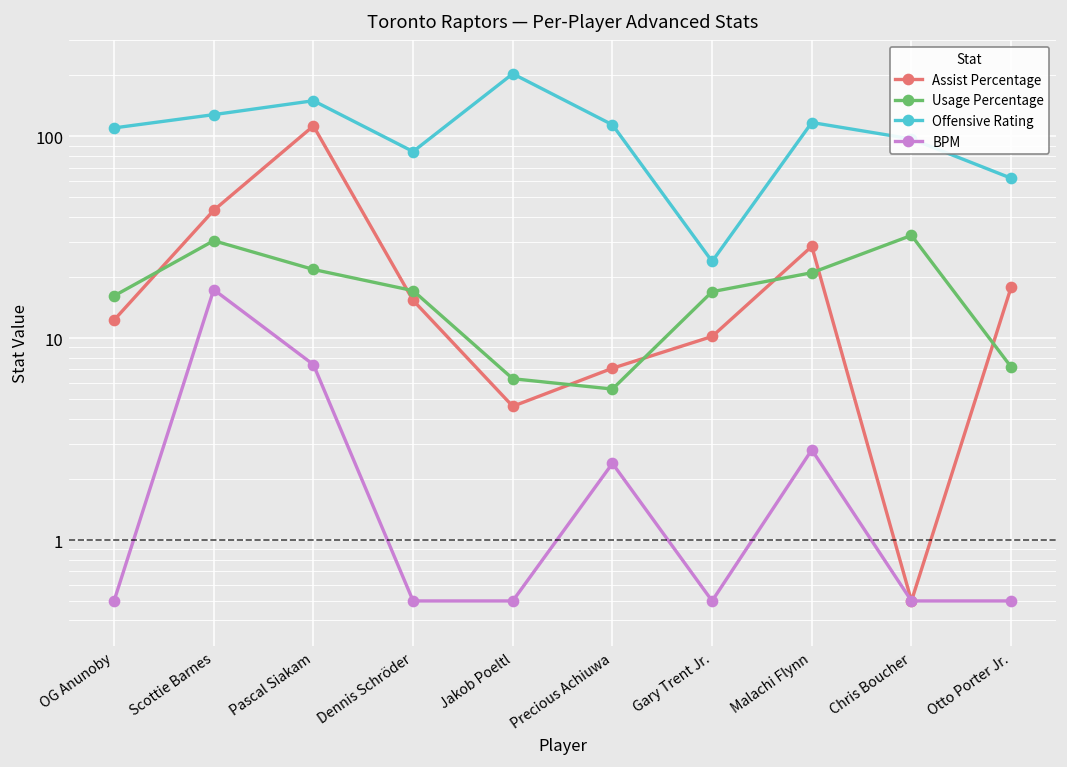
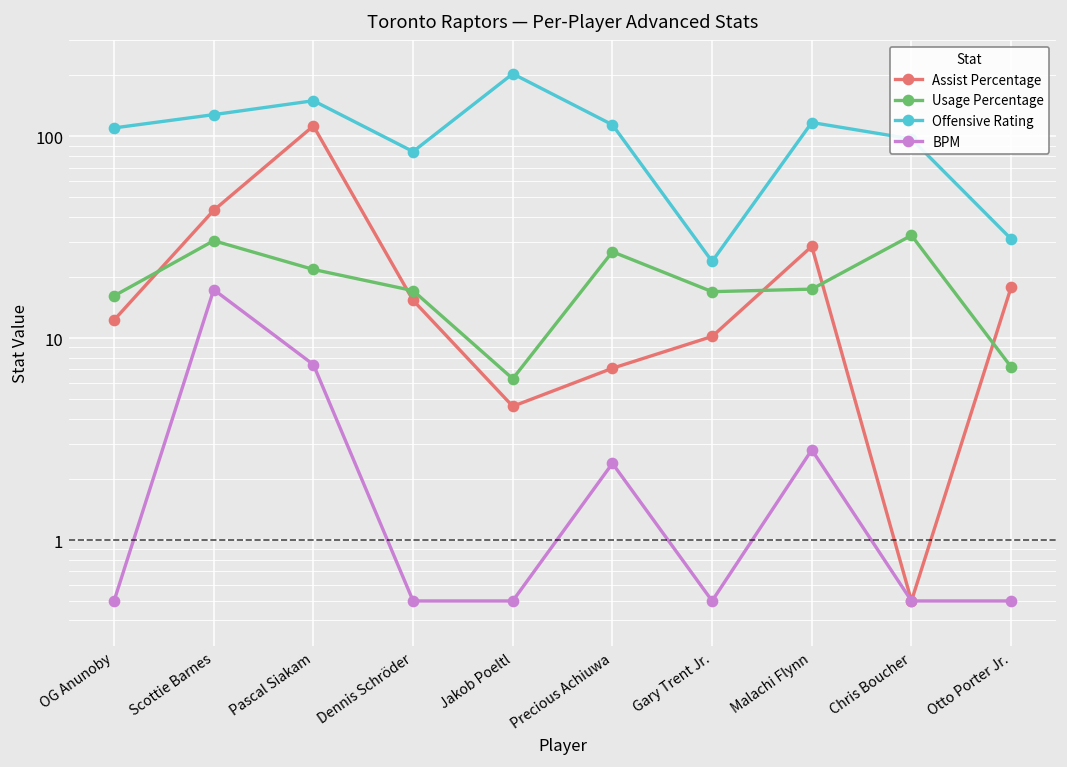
  {
    "Assist Percentage": {
      "OG Anunoby": 12,
      "Scottie Barnes": 43,
      "Pascal Siakam": 110,
      "Dennis Schröder": 15,
      "Jakob Poeltl": 4.6,
      "Precious Achiuwa": 7.1,
      "Gary Trent Jr.": 10,
      "Malachi Flynn": 29,
      "Otto Porter Jr.": 18
    },
    "Usage Percentage": {
      "OG Anunoby": 16,
      "Scottie Barnes": 30,
      "Pascal Siakam": 22,
      "Dennis Schröder": 17,
      "Jakob Poeltl": 6.3,
-     "Precious Achiuwa": 5.6,
+     "Precious Achiuwa": 27,
      "Gary Trent Jr.": 17,
-     "Malachi Flynn": 21,
+     "Malachi Flynn": 18,
      "Chris Boucher": 32,
      "Otto Porter Jr.": 7.2
    },
    "Offensive Rating": {
      "OG Anunoby": 110,
      "Scottie Barnes": 130,
      "Pascal Siakam": 150,
      "Dennis Schröder": 80,
      "Jakob Poeltl": 200,
      "Precious Achiuwa": 110,
      "Gary Trent Jr.": 24,
      "Malachi Flynn": 120,
-     "Otto Porter Jr.": 62
+     "Otto Porter Jr.": 31
    },
    "BPM": {
      "OG Anunoby": 0.5,
      "Scottie Barnes": 17,
      "Pascal Siakam": 7,
      "Dennis Schröder": 0.5,
      "Jakob Poeltl": 0.5,
      "Precious Achiuwa": 2.4,
      "Gary Trent Jr.": 0.5,
      "Malachi Flynn": 2.8,
      "Otto Porter Jr.": 0.5
    }
  }
